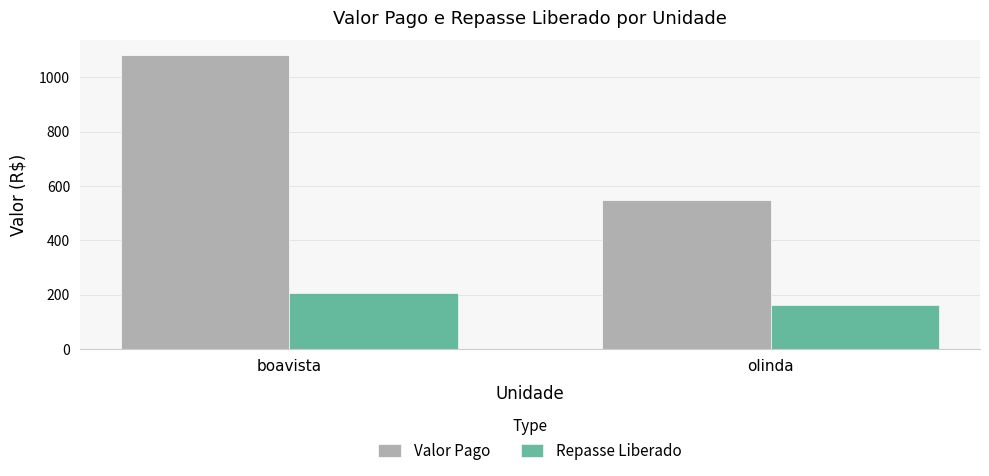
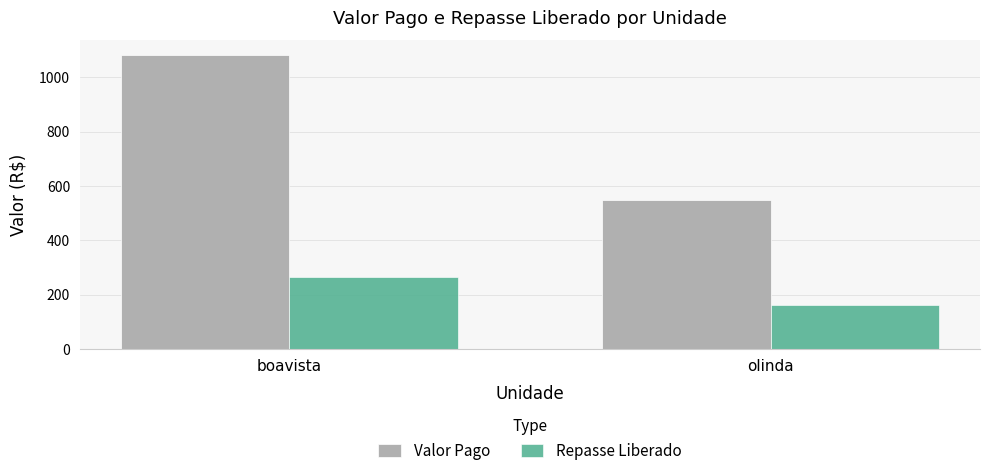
  {
    "Valor Pago": {
      "boavista": 1080,
      "olinda": 550
    },
    "Repasse Liberado": {
-     "boavista": 210,
+     "boavista": 260,
      "olinda": 160
    }
  }
